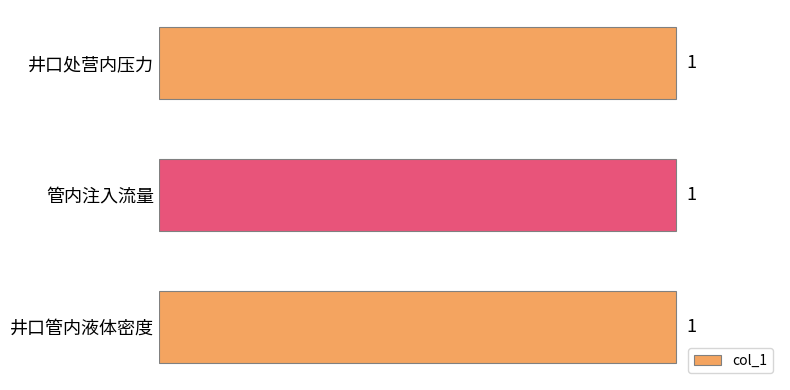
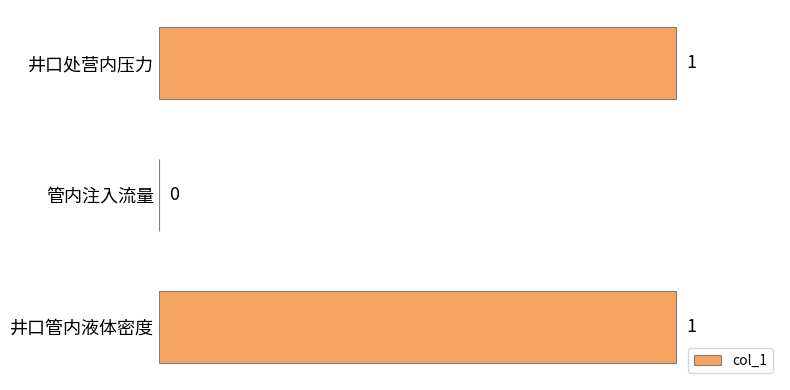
  {
    "井口处营内压力": 1,
-   "管内注入流量": 1,
+   "管内注入流量": 0,
    "井口管内液体密度": 1
  }
